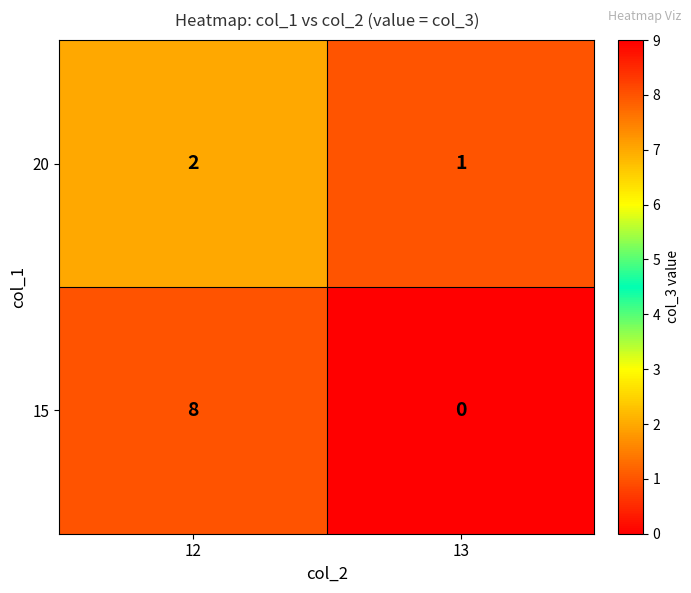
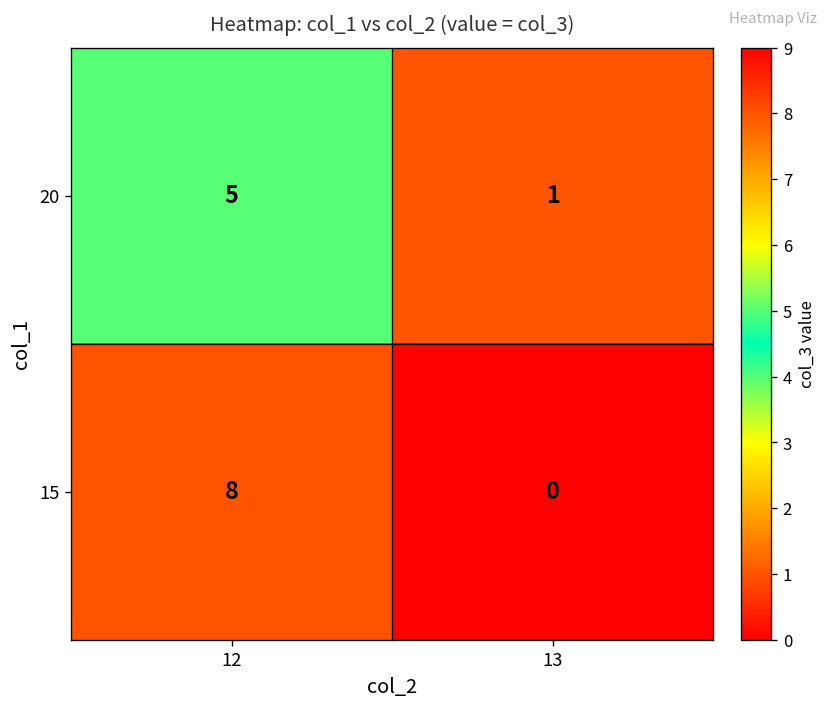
  {
    "20": {
-     "12": 2,
+     "12": 5,
      "13": 1
    },
    "15": {
      "12": 8,
      "13": 0
    }
  }
